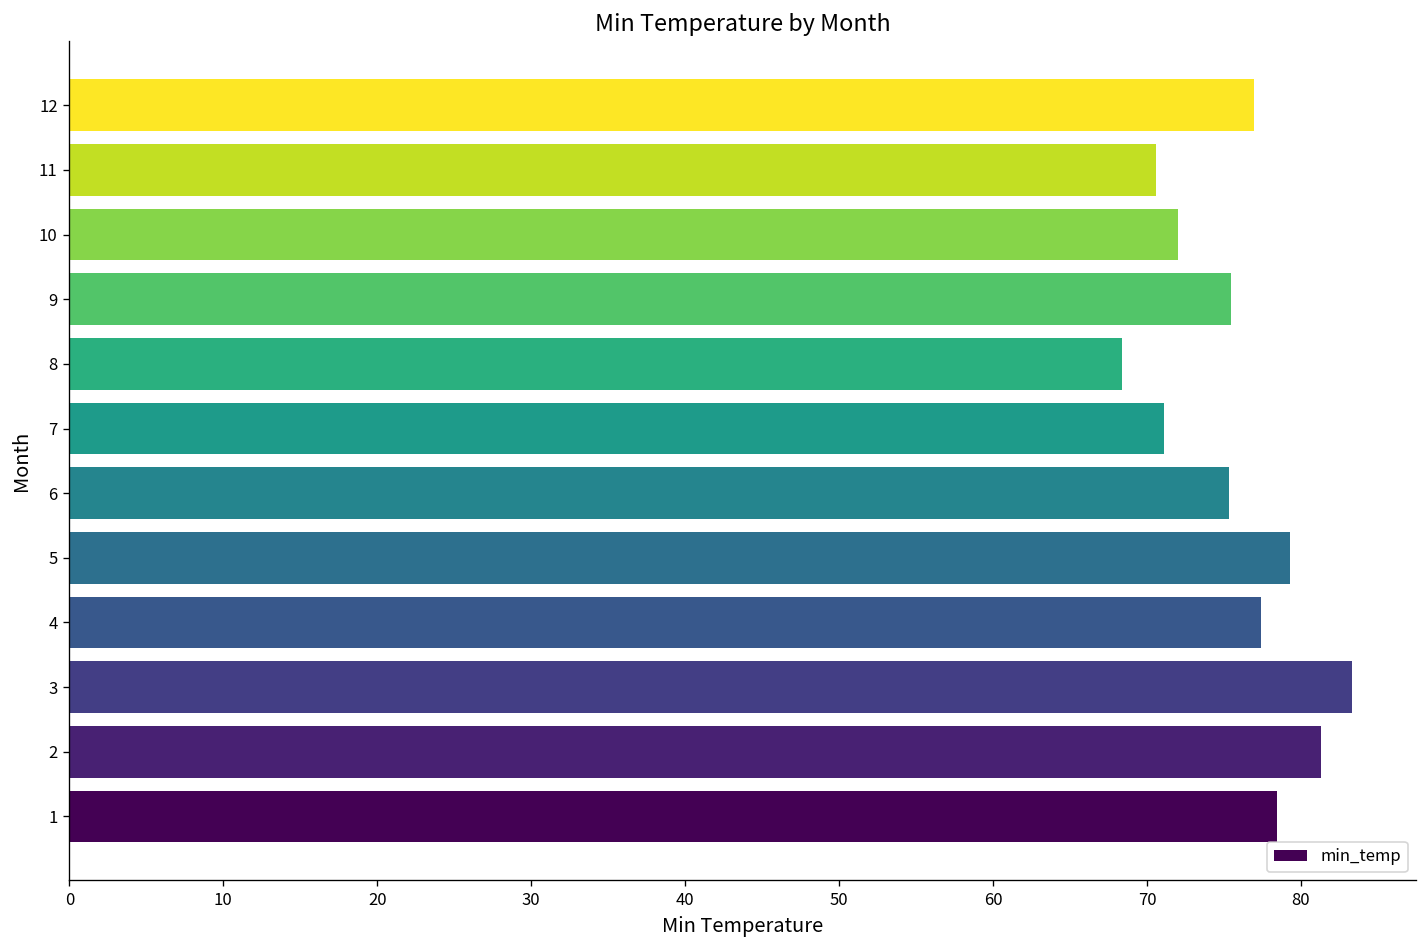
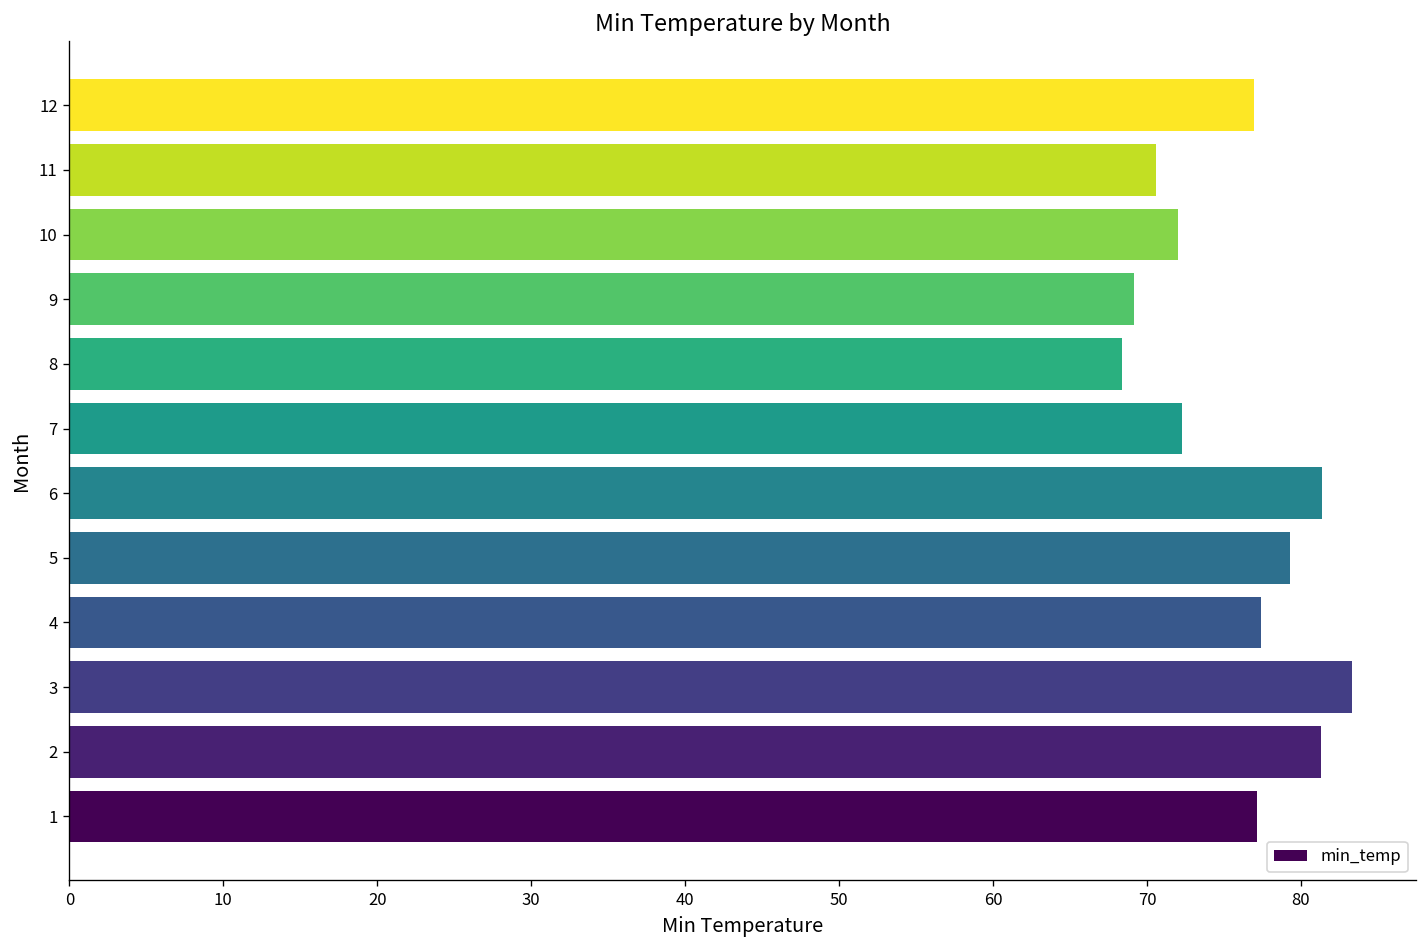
  {
    "12": 76.9,
    "11": 70.6,
    "10": 72.0,
-   "9": 75.5,
+   "9": 69.2,
    "8": 68.4,
-   "7": 71.1,
-   "6": 75.3,
+   "7": 72.3,
+   "6": 81.4,
    "5": 79.3,
    "4": 77.4,
    "3": 83.3,
    "2": 81.3,
-   "1": 78.4
+   "1": 77.2
  }
